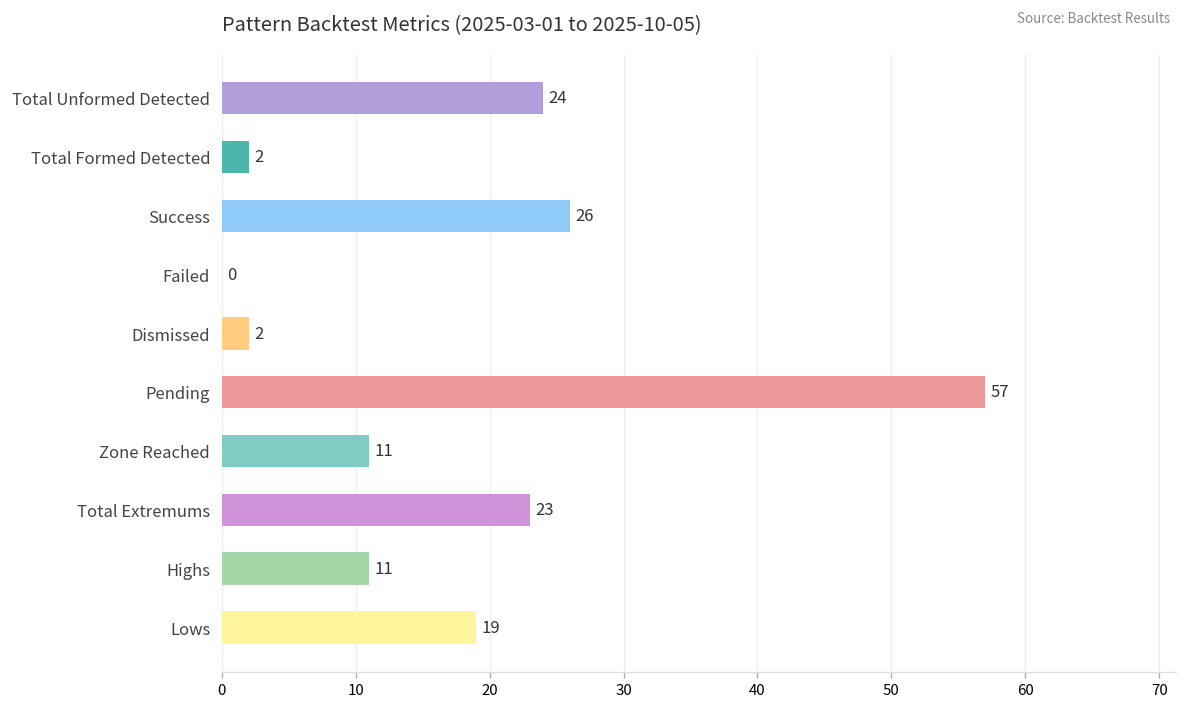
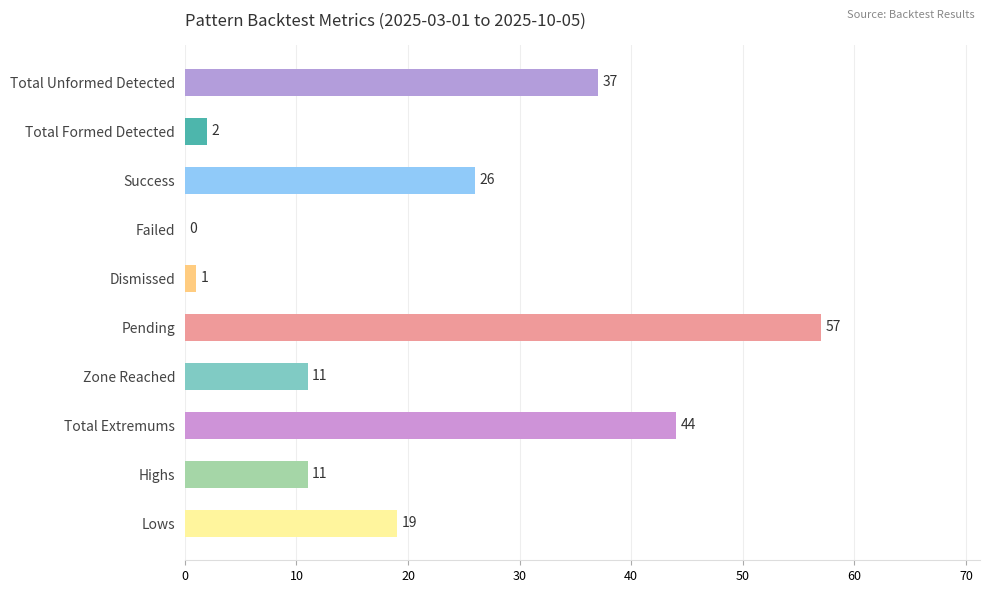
  {
-   "Total Unformed Detected": 24,
+   "Total Unformed Detected": 37,
    "Total Formed Detected": 2,
    "Success": 26,
    "Failed": 0,
-   "Dismissed": 2,
+   "Dismissed": 1,
    "Pending": 57,
    "Zone Reached": 11,
-   "Total Extremums": 23,
+   "Total Extremums": 44,
    "Highs": 11,
    "Lows": 19
  }
